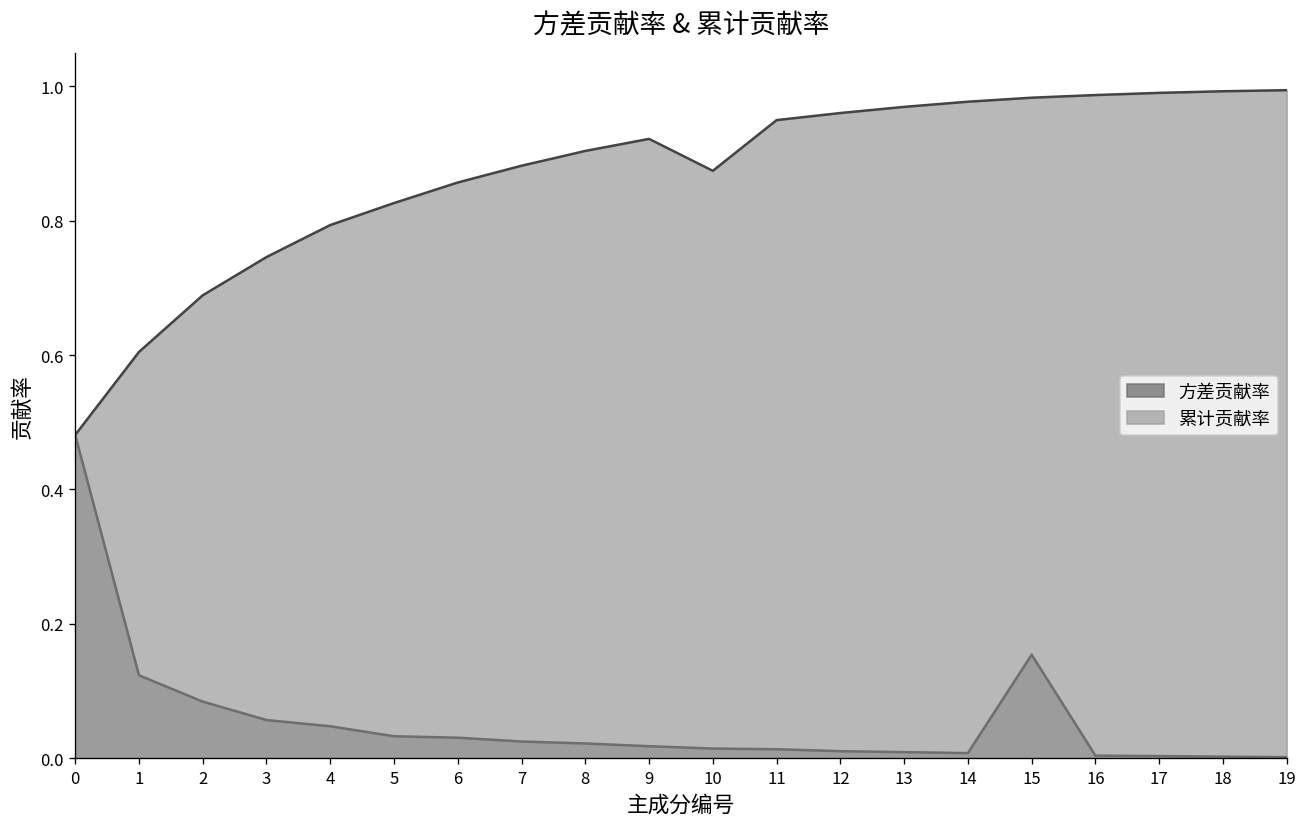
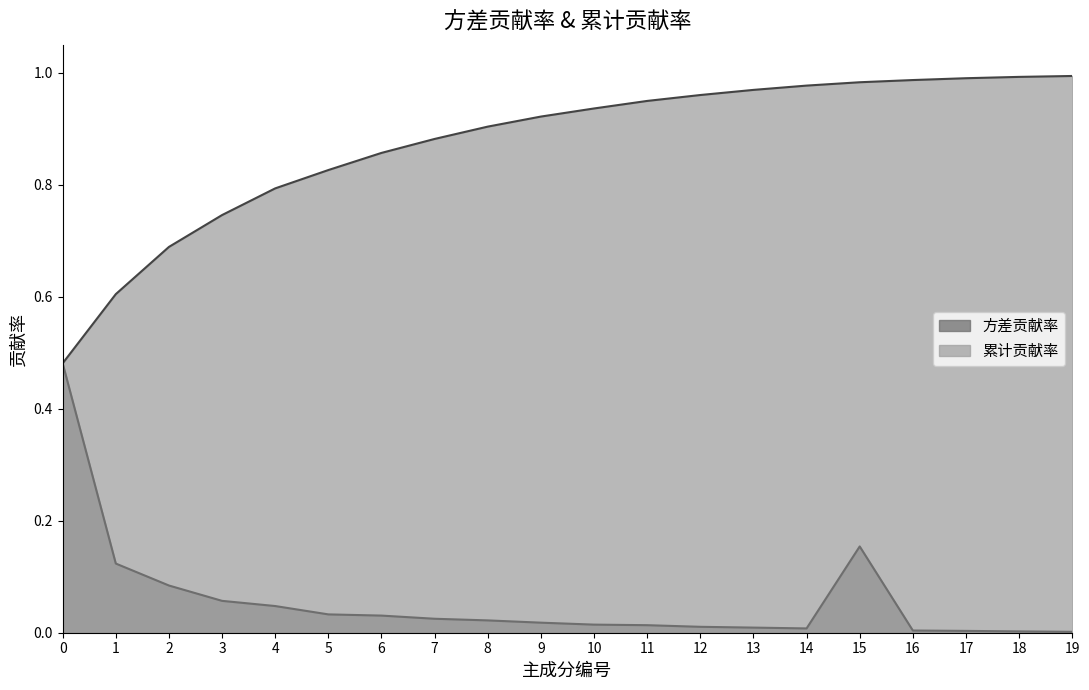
  {
    "方差贡献率": {
      "1": 0.12,
      "2": 0.08,
      "3": 0.06,
      "4": 0.05,
      "5": 0.03,
      "6": 0.03,
      "7": 0.02,
      "8": 0.02,
      "9": 0.02,
      "10": 0.01,
      "11": 0.01,
      "12": 0.01,
      "13": 0.01,
      "14": 0.01,
      "15": 0.15,
      "16": 0.00,
      "17": 0.00,
      "18": 0.00,
      "19": 0.00
    },
    "累计贡献率": {
      "1": 0.60,
      "2": 0.69,
      "3": 0.75,
      "4": 0.79,
      "5": 0.83,
      "6": 0.86,
      "7": 0.88,
      "8": 0.90,
      "9": 0.92,
-     "10": 0.87,
+     "10": 0.94,
      "11": 0.95,
      "12": 0.96,
      "13": 0.97,
      "14": 0.98,
      "15": 0.98,
      "16": 0.99,
      "17": 0.99,
      "18": 0.99,
      "19": 0.99
    }
  }
